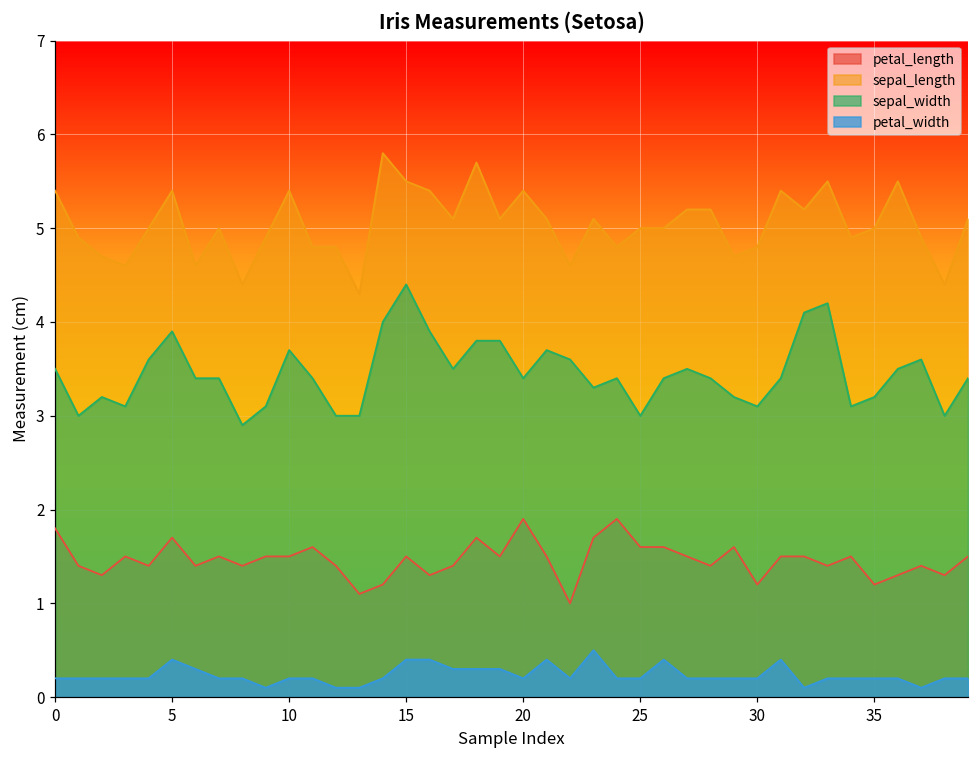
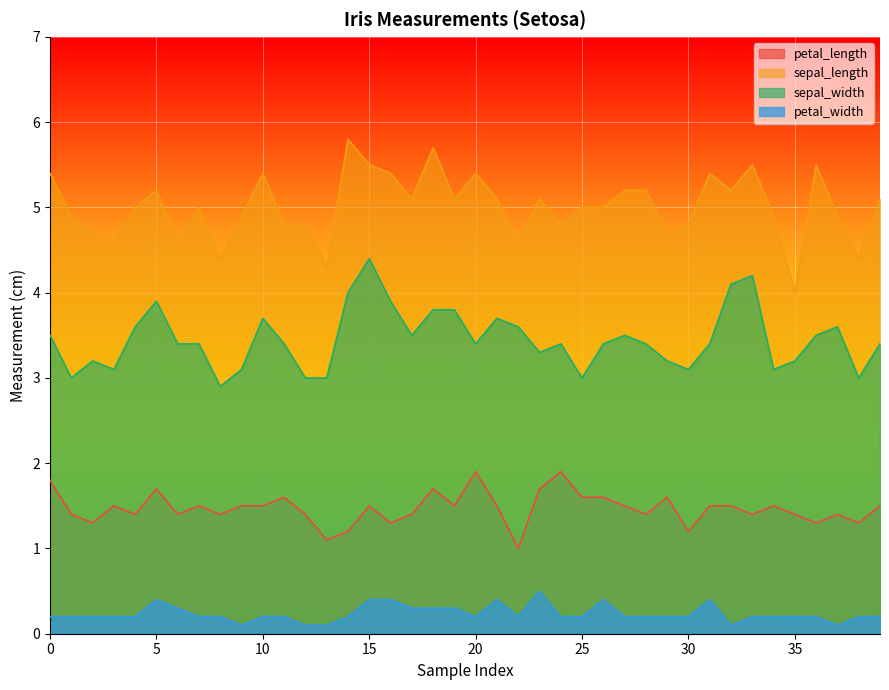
  {
    "petal_length": {
      "0": 1.8,
      "5": 1.7,
      "10": 1.5,
      "15": 1.5,
      "20": 1.9,
      "25": 1.6,
      "30": 1.2,
-     "35": 1.2
+     "35": 1.4
    },
    "sepal_length": {
      "0": 5.4,
-     "5": 5.4,
+     "5": 5.2,
      "10": 5.4,
      "15": 5.5,
      "20": 5.4,
      "25": 5.0,
      "30": 4.8,
-     "35": 5
+     "35": 4
    },
    "sepal_width": {
      "0": 3.5,
      "5": 3.9,
      "10": 3.7,
      "15": 4.4,
      "20": 3.4,
      "25": 3.0,
      "30": 3.1,
      "35": 3.2
    },
    "petal_width": {
      "0": 0.2,
      "5": 0.4,
      "10": 0.2,
      "15": 0.4,
      "20": 0.2,
      "25": 0.2,
      "30": 0.2,
      "35": 0.2
    }
  }
